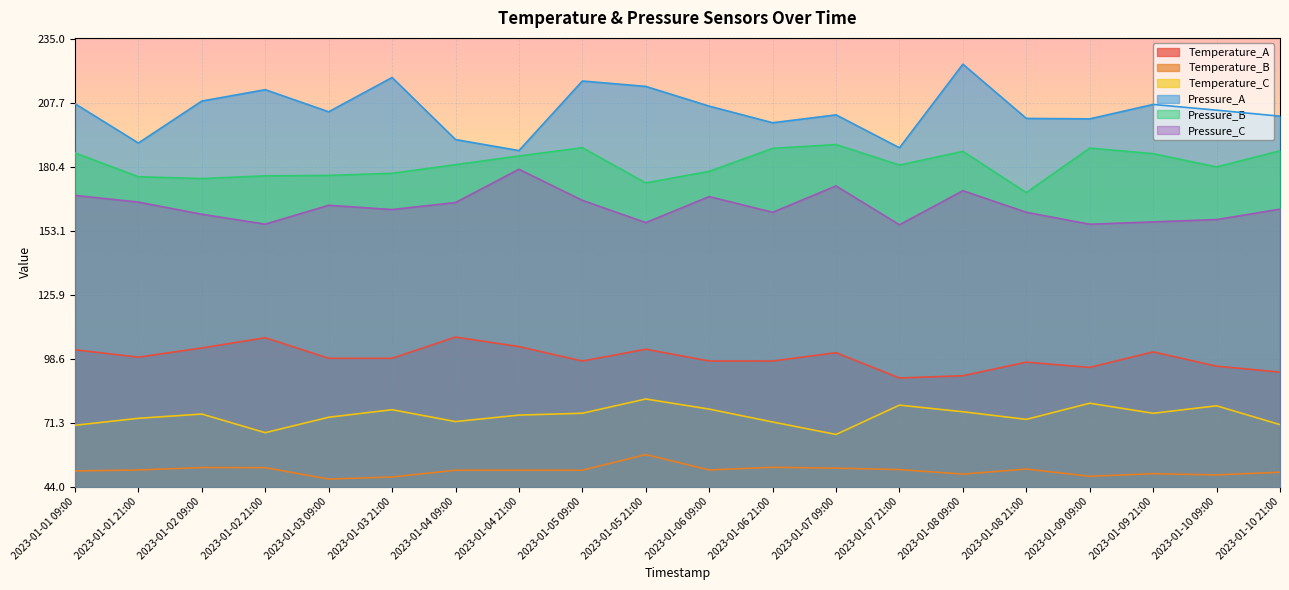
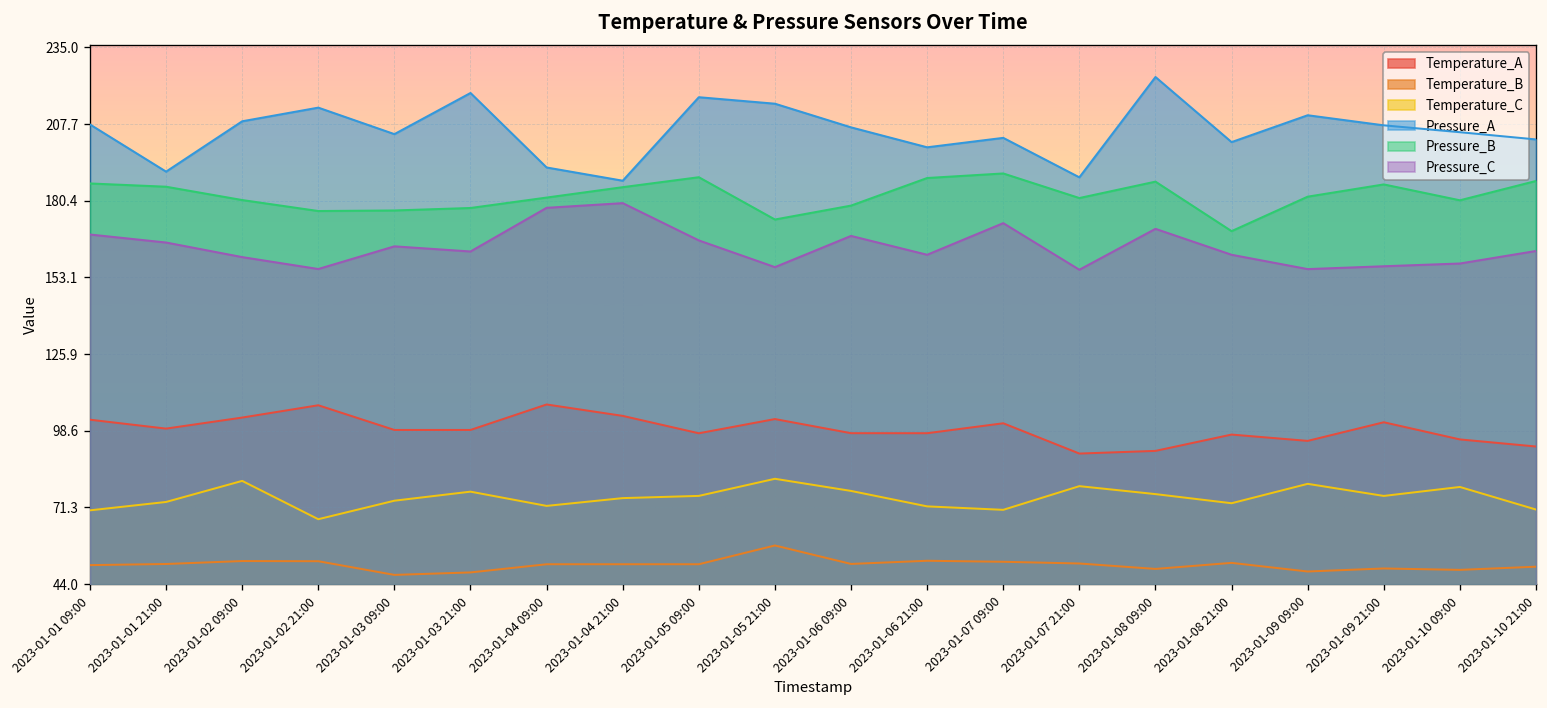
  {
    "Temperature_C": {
      "2023-01-01 09:00": 70,
      "2023-01-01 21:00": 73,
-     "2023-01-02 09:00": 75,
+     "2023-01-02 09:00": 81,
      "2023-01-02 21:00": 67,
      "2023-01-03 09:00": 74,
      "2023-01-03 21:00": 77,
      "2023-01-04 09:00": 72,
      "2023-01-04 21:00": 75,
      "2023-01-05 09:00": 75,
      "2023-01-05 21:00": 81,
      "2023-01-06 09:00": 77,
      "2023-01-06 21:00": 72,
-     "2023-01-07 09:00": 66,
+     "2023-01-07 09:00": 70,
      "2023-01-07 21:00": 79,
      "2023-01-08 09:00": 76,
      "2023-01-08 21:00": 73,
      "2023-01-09 09:00": 80,
      "2023-01-09 21:00": 75,
      "2023-01-10 09:00": 79,
      "2023-01-10 21:00": 71
    },
    "Pressure_A": {
      "2023-01-01 09:00": 208,
      "2023-01-01 21:00": 191,
      "2023-01-02 09:00": 209,
      "2023-01-02 21:00": 214,
      "2023-01-03 09:00": 204,
      "2023-01-03 21:00": 219,
      "2023-01-04 09:00": 192,
      "2023-01-04 21:00": 188,
      "2023-01-05 09:00": 217,
      "2023-01-05 21:00": 215,
      "2023-01-06 09:00": 207,
      "2023-01-06 21:00": 199,
      "2023-01-07 09:00": 203,
      "2023-01-07 21:00": 189,
      "2023-01-08 09:00": 224,
      "2023-01-08 21:00": 201,
-     "2023-01-09 09:00": 201,
+     "2023-01-09 09:00": 211,
      "2023-01-10 21:00": 202
    },
    "Pressure_B": {
      "2023-01-01 09:00": 187,
-     "2023-01-01 21:00": 176,
-     "2023-01-02 09:00": 176,
+     "2023-01-01 21:00": 185,
+     "2023-01-02 09:00": 181,
      "2023-01-02 21:00": 177,
      "2023-01-03 09:00": 177,
      "2023-01-03 21:00": 178,
      "2023-01-04 09:00": 182,
      "2023-01-04 21:00": 185,
      "2023-01-05 09:00": 189,
      "2023-01-05 21:00": 174,
      "2023-01-06 09:00": 179,
      "2023-01-06 21:00": 189,
      "2023-01-07 09:00": 190,
      "2023-01-07 21:00": 181,
      "2023-01-08 09:00": 187,
      "2023-01-08 21:00": 170,
-     "2023-01-09 09:00": 189,
+     "2023-01-09 09:00": 182,
      "2023-01-09 21:00": 186,
      "2023-01-10 09:00": 181,
      "2023-01-10 21:00": 187
    },
    "Pressure_C": {
      "2023-01-01 09:00": 168,
      "2023-01-01 21:00": 166,
      "2023-01-02 09:00": 160,
      "2023-01-02 21:00": 156,
      "2023-01-03 09:00": 164,
      "2023-01-03 21:00": 162,
-     "2023-01-04 09:00": 165,
+     "2023-01-04 09:00": 178,
      "2023-01-04 21:00": 180,
      "2023-01-05 09:00": 166,
      "2023-01-05 21:00": 157,
      "2023-01-06 09:00": 168,
      "2023-01-06 21:00": 161,
      "2023-01-07 09:00": 172,
      "2023-01-07 21:00": 156,
      "2023-01-08 09:00": 170,
      "2023-01-08 21:00": 161,
      "2023-01-09 09:00": 156,
      "2023-01-09 21:00": 157,
      "2023-01-10 09:00": 158,
      "2023-01-10 21:00": 163
    }
  }
